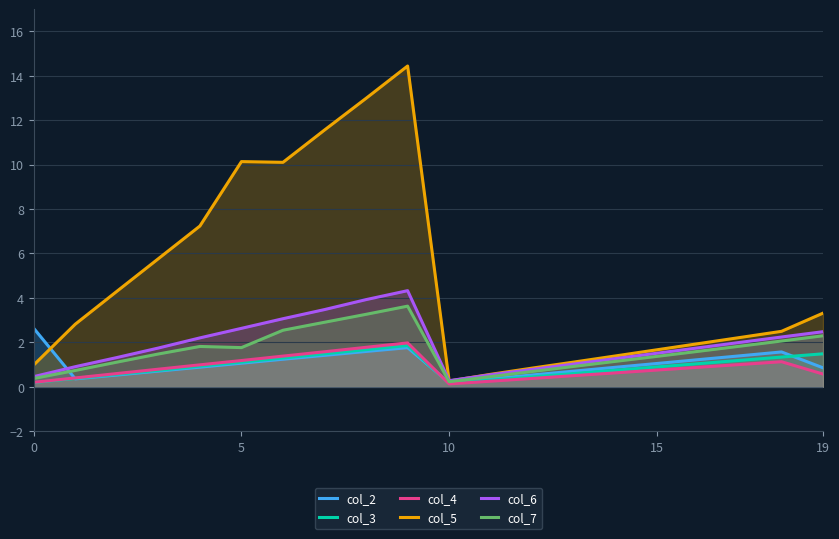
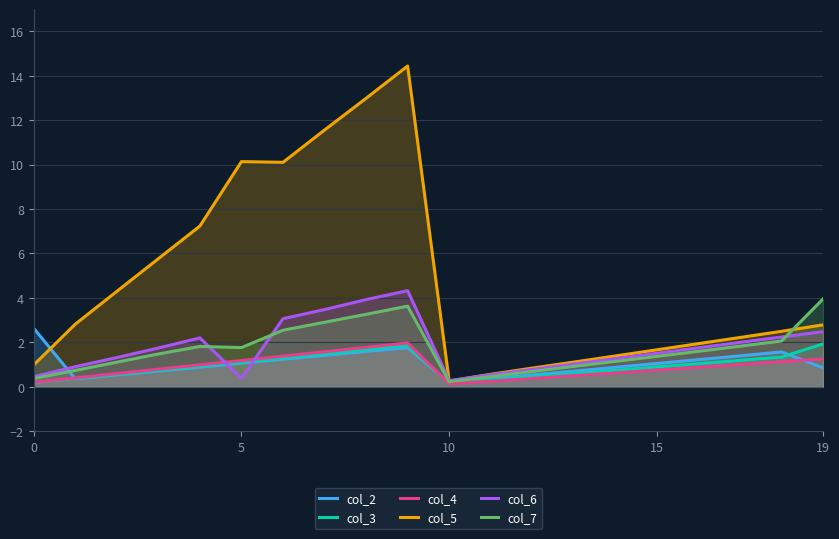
  {
    "col_2": {
      "0": 2.6,
      "15": 1.0,
      "19": 0.8
    },
    "col_3": {
      "15": 0.9,
-     "19": 1.5
+     "19": 1.9
    },
    "col_4": {
      "15": 0.7,
-     "19": 0.6
+     "19": 1.3
    },
    "col_5": {
      "0": 1.0,
      "5": 10.1,
      "15": 1.7,
-     "19": 3.3
+     "19": 2.8
    },
    "col_6": {
-     "5": 2.6,
+     "5": 0.4,
      "15": 1.5,
      "19": 2.5
    },
    "col_7": {
      "5": 1.8,
      "15": 1.4,
-     "19": 2.3
+     "19": 4.0
    }
  }
